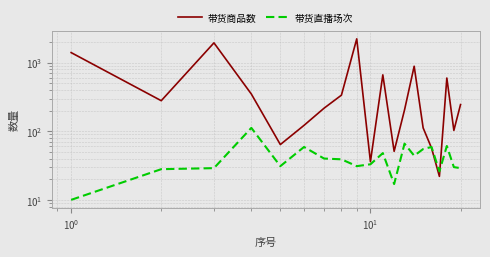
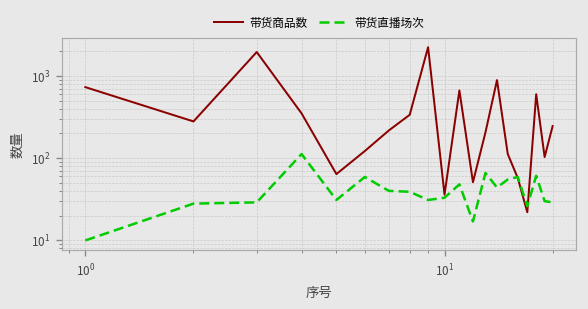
  {
    "带货商品数": {
-     "10^0": 1400,
+     "10^0": 700,
      "10^1": 40
    },
    "带货直播场次": {
      "10^0": 10,
      "10^1": 30
    }
  }
